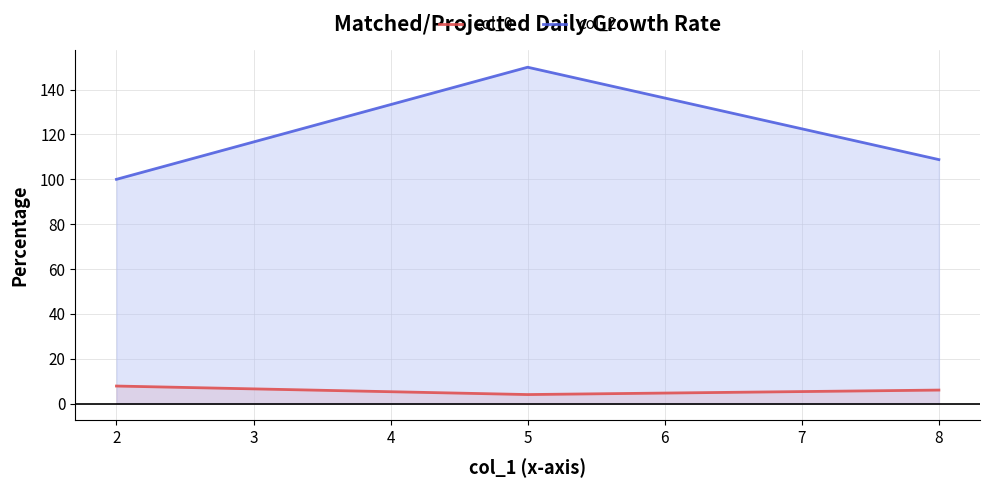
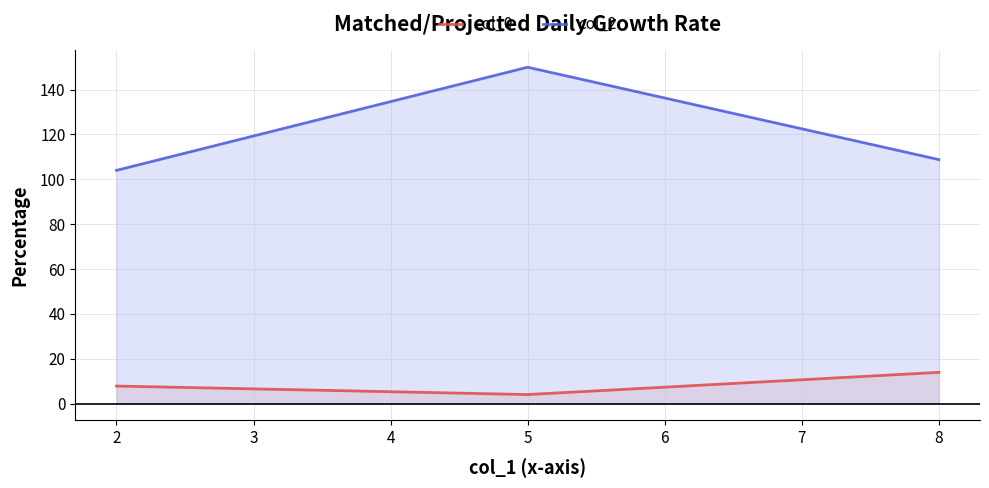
  {
    "col_0": {
      "2": 8,
      "5": 4,
-     "8": 6
+     "8": 14
    },
    "col_2": {
-     "2": 100,
+     "2": 104,
      "5": 150,
      "8": 109
    }
  }
